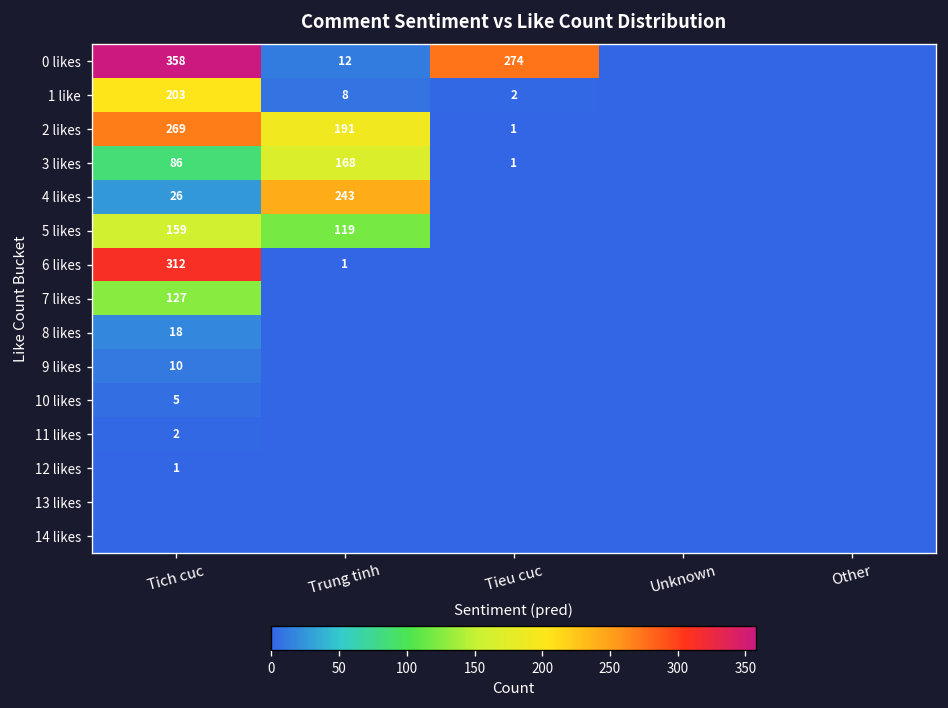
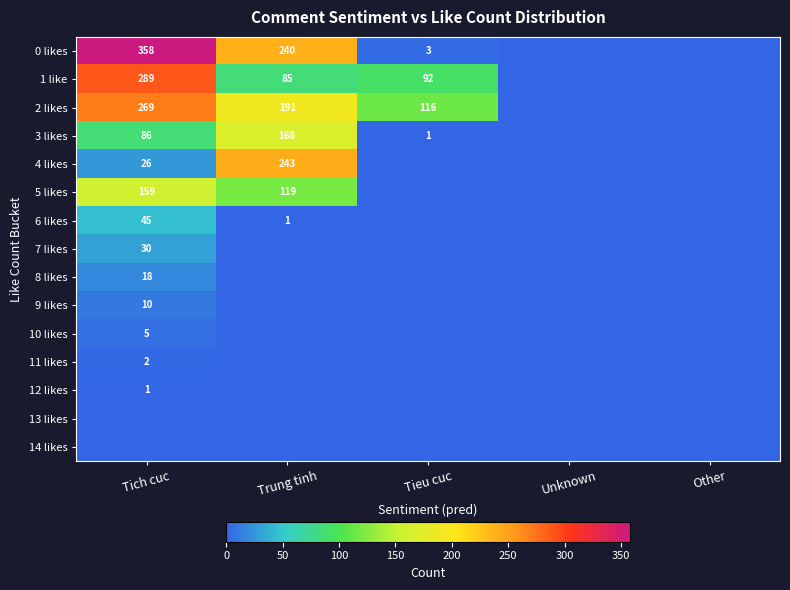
  {
    "0 likes": {
      "Tich cuc": 358,
-     "Trung tinh": 12,
-     "Tieu cuc": 274
+     "Trung tinh": 240,
+     "Tieu cuc": 3
    },
    "1 like": {
-     "Tich cuc": 203,
-     "Trung tinh": 8,
-     "Tieu cuc": 2
+     "Tich cuc": 289,
+     "Trung tinh": 85,
+     "Tieu cuc": 92
    },
    "2 likes": {
      "Tich cuc": 269,
      "Trung tinh": 191,
-     "Tieu cuc": 1
+     "Tieu cuc": 116
    },
    "3 likes": {
      "Tich cuc": 86,
      "Trung tinh": 168,
      "Tieu cuc": 1
    },
    "4 likes": {
      "Tich cuc": 26,
      "Trung tinh": 243
    },
    "5 likes": {
      "Tich cuc": 159,
      "Trung tinh": 119
    },
    "6 likes": {
-     "Tich cuc": 312,
+     "Tich cuc": 45,
      "Trung tinh": 1
    },
    "7 likes": {
-     "Tich cuc": 127
+     "Tich cuc": 30
    },
    "8 likes": {
      "Tich cuc": 18
    },
    "9 likes": {
      "Tich cuc": 10
    },
    "10 likes": {
      "Tich cuc": 5
    },
    "11 likes": {
      "Tich cuc": 2
    },
    "12 likes": {
      "Tich cuc": 1
    }
  }
